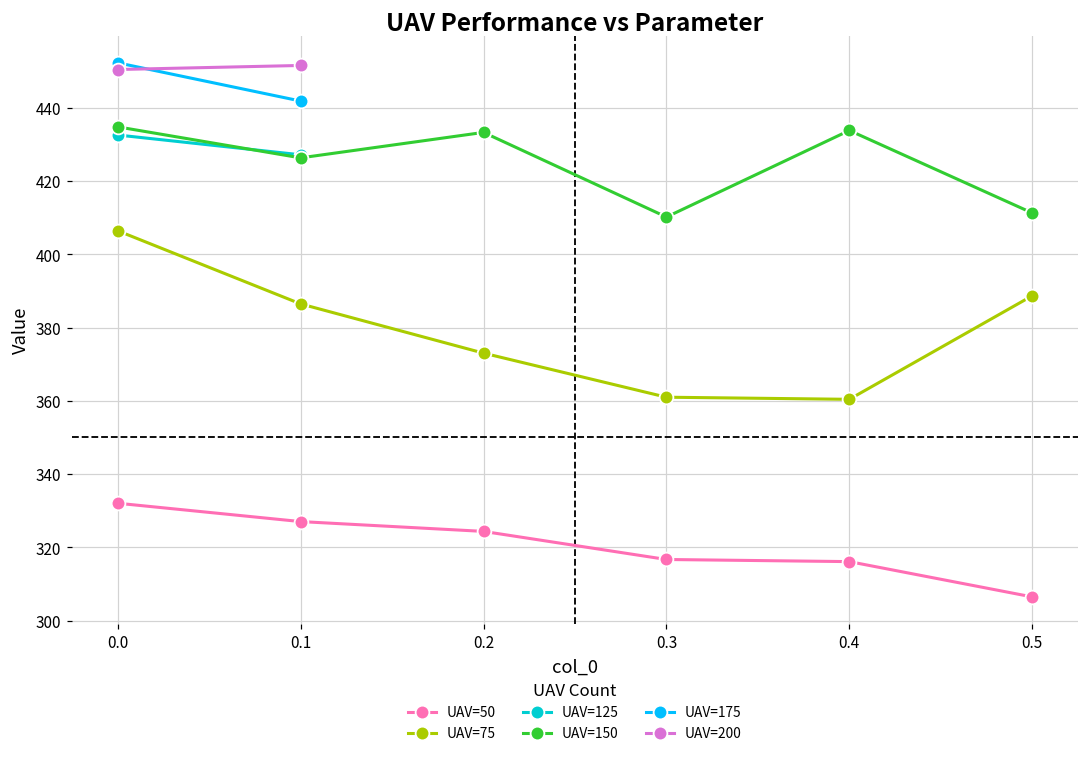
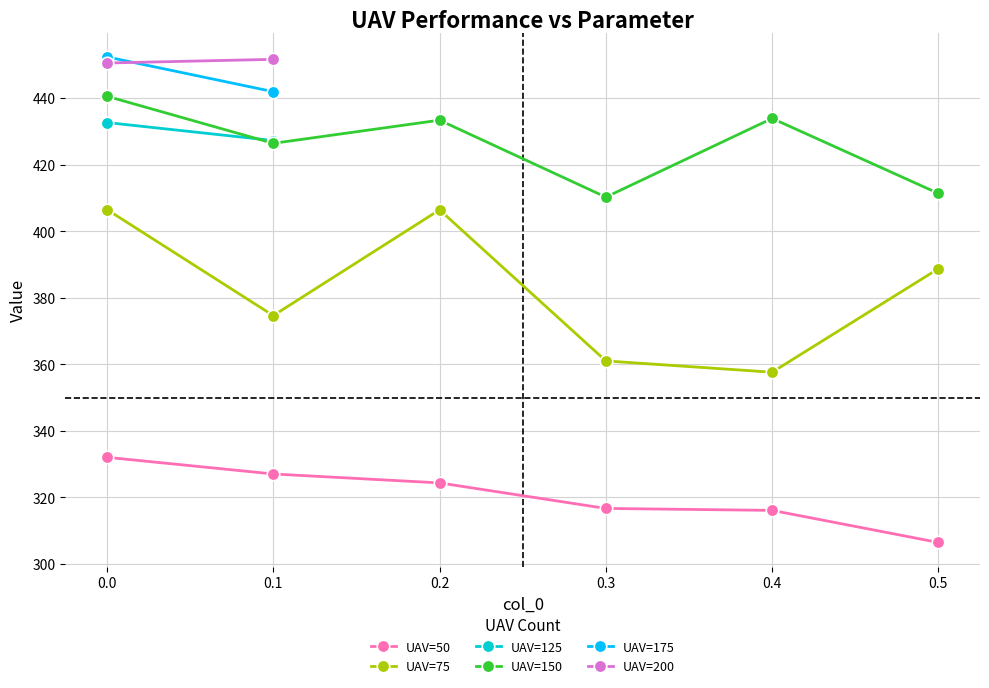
  {
    "UAV=75": {
      "0.0": 406,
-     "0.1": 386,
-     "0.2": 373,
+     "0.1": 375,
+     "0.2": 406,
      "0.3": 361,
-     "0.4": 360,
+     "0.4": 358,
      "0.5": 389
    },
    "UAV=150": {
-     "0.0": 435,
+     "0.0": 441,
      "0.1": 426,
      "0.2": 433,
      "0.3": 410,
      "0.4": 434,
      "0.5": 411
    }
  }
